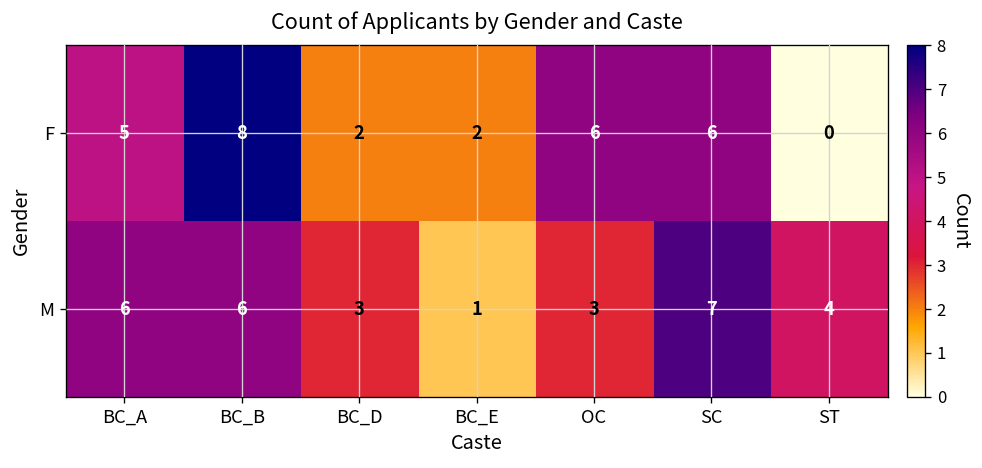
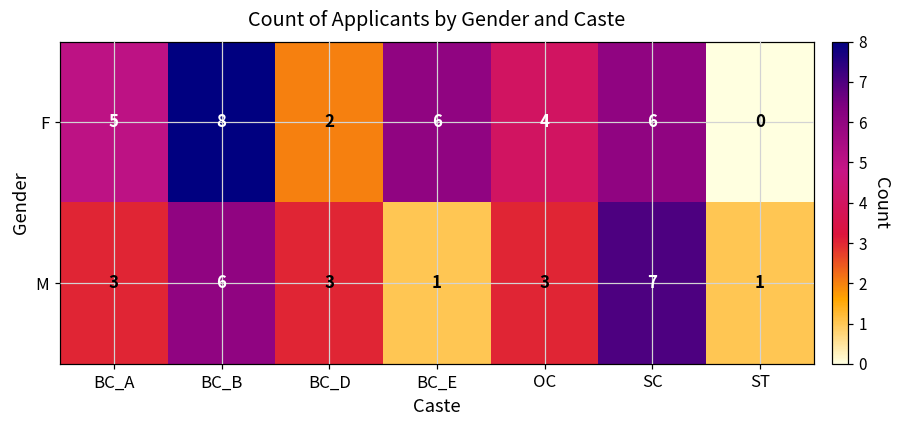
  {
    "F": {
      "BC_A": 5,
      "BC_B": 8,
      "BC_D": 2,
-     "BC_E": 2,
-     "OC": 6,
+     "BC_E": 6,
+     "OC": 4,
      "SC": 6,
      "ST": 0
    },
    "M": {
-     "BC_A": 6,
+     "BC_A": 3,
      "BC_B": 6,
      "BC_D": 3,
      "BC_E": 1,
      "OC": 3,
      "SC": 7,
-     "ST": 4
+     "ST": 1
    }
  }
